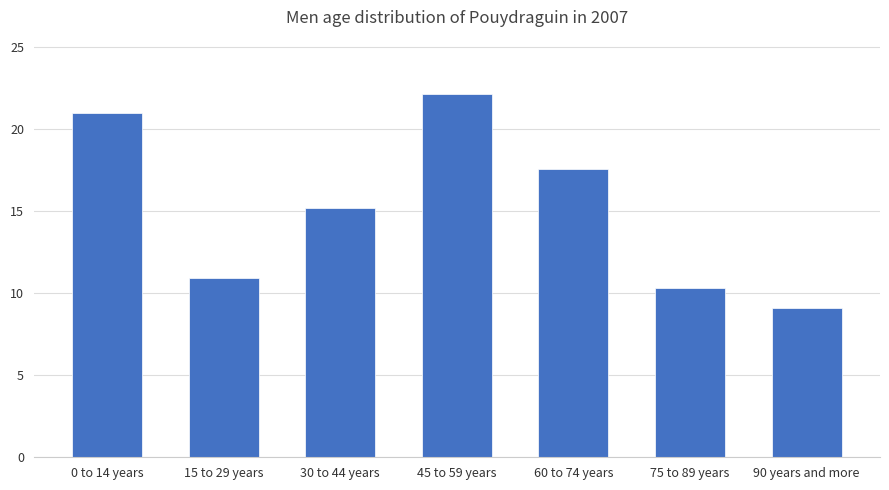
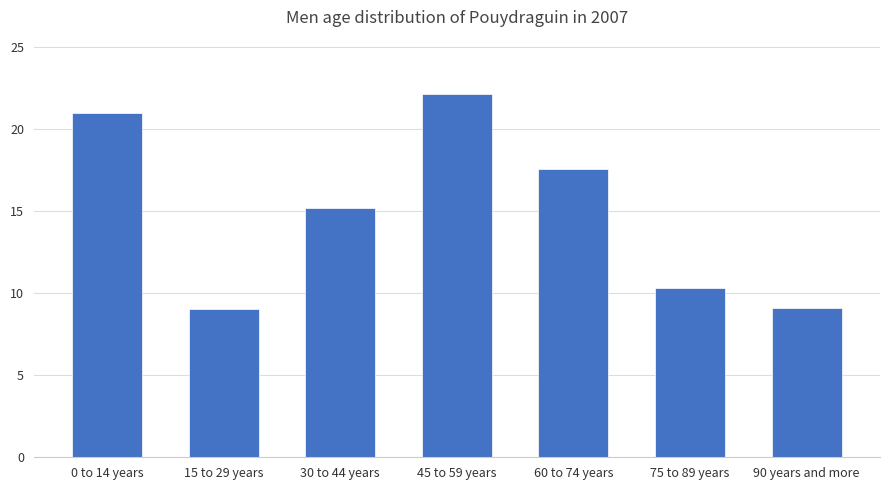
  {
    "0 to 14 years": 21.0,
-   "15 to 29 years": 10.9,
+   "15 to 29 years": 9.0,
    "30 to 44 years": 15.2,
    "45 to 59 years": 22.1,
    "60 to 74 years": 17.6,
    "75 to 89 years": 10.3,
    "90 years and more": 9.1
  }
